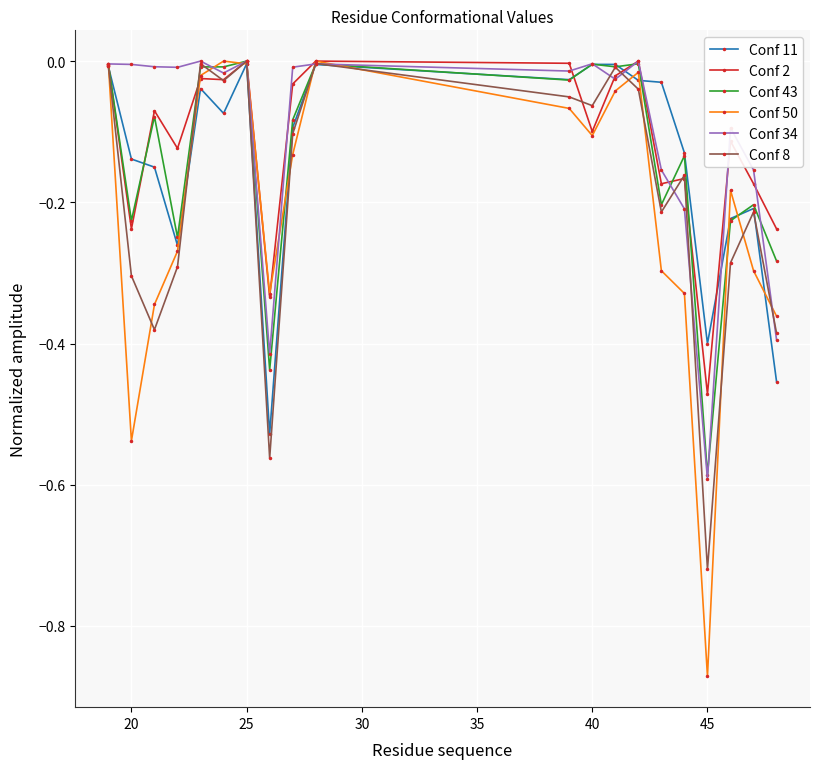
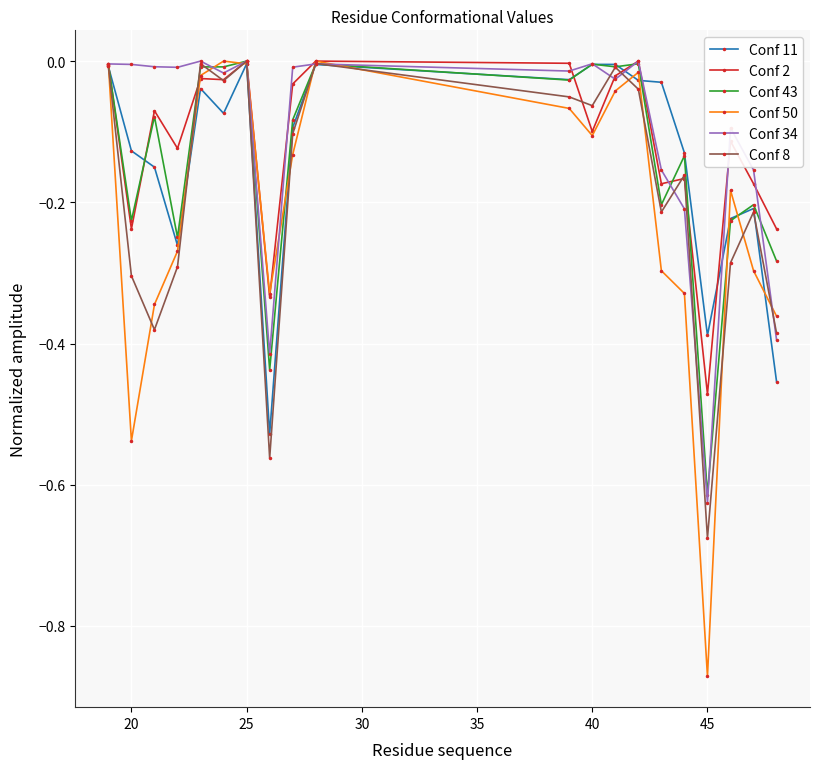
  {
    "Conf 11": {
-     "20": -0.14,
-     "45": -0.40
+     "20": -0.13,
+     "45": -0.39
    },
    "Conf 2": {
      "20": -0.24,
      "40": -0.10,
      "45": -0.47
    },
    "Conf 43": {
      "20": -0.23,
-     "45": -0.59
+     "45": -0.61
    },
    "Conf 50": {
      "20": -0.54,
      "40": -0.11,
      "45": -0.87
    },
    "Conf 34": {
      "20": 0.00,
-     "45": -0.59
+     "45": -0.63
    },
    "Conf 8": {
      "20": -0.30,
      "40": -0.06,
-     "45": -0.72
+     "45": -0.68
    }
  }
